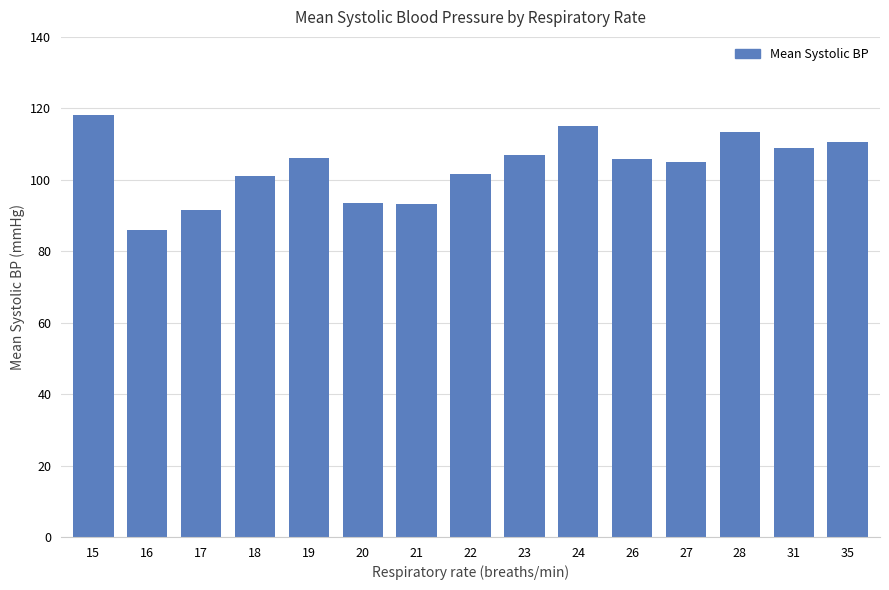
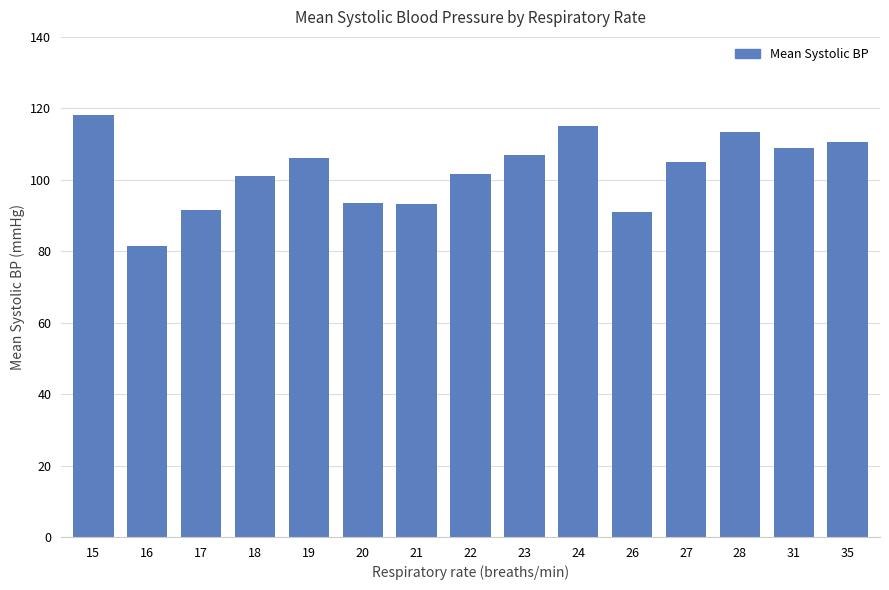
  {
    "15": 118,
-   "16": 86,
+   "16": 82,
    "17": 92,
    "18": 101,
    "19": 106,
    "20": 94,
    "21": 93,
    "22": 102,
    "23": 107,
    "24": 115,
-   "26": 106,
+   "26": 91,
    "27": 105,
    "28": 114,
    "31": 109,
    "35": 111
  }
